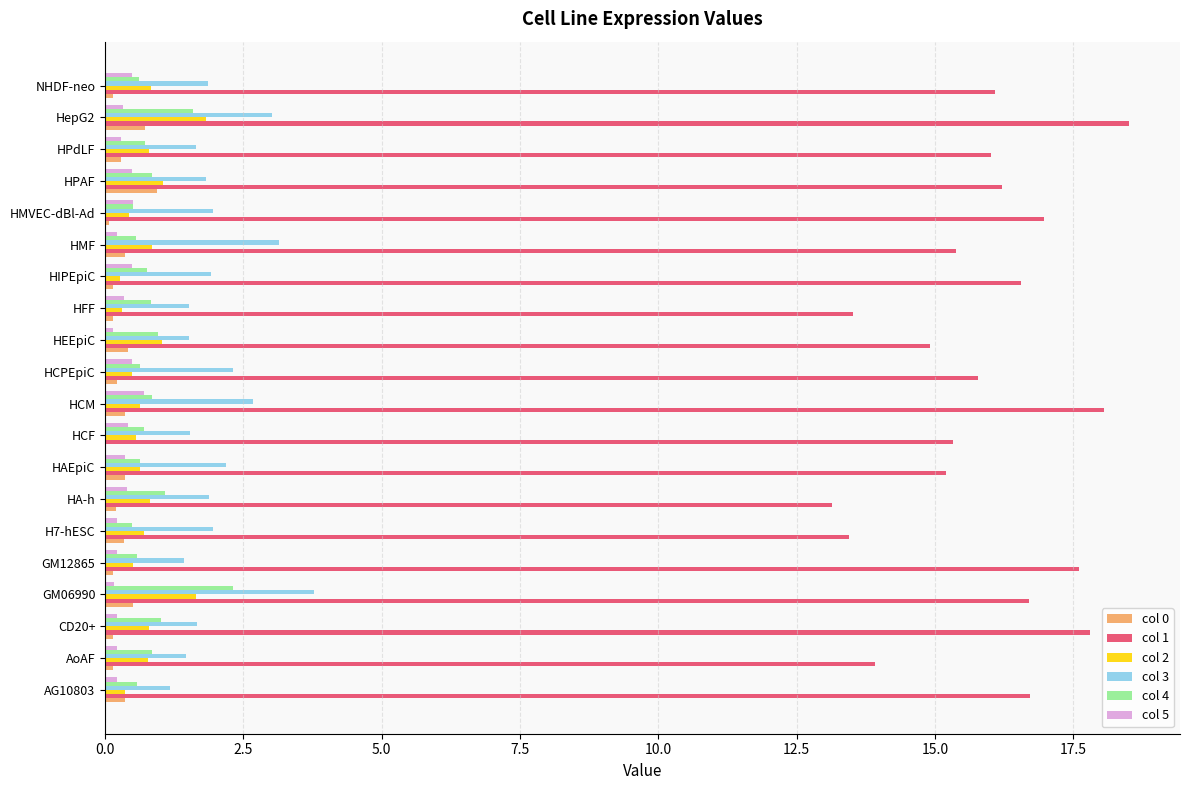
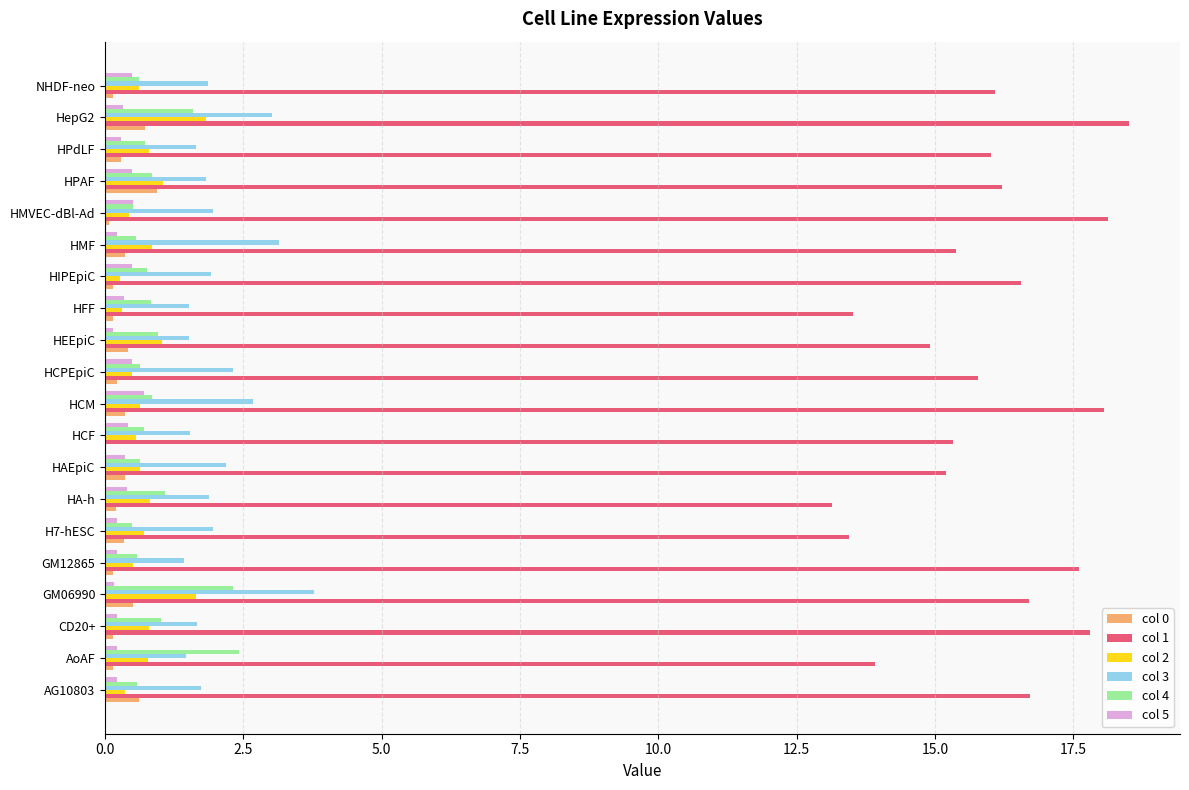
  {
    "col 0": {
      "NHDF-neo": 0.1,
      "HepG2": 0.7,
      "HPdLF": 0.3,
      "HPAF": 0.9,
      "HMVEC-dBl-Ad": 0.1,
      "HMF": 0.3,
      "HIPEpiC": 0.1,
      "HFF": 0.1,
      "HEEpiC": 0.4,
      "HCPEpiC": 0.2,
      "HCM": 0.4,
      "HCF": 0.0,
      "HAEpiC": 0.4,
      "HA-h": 0.2,
      "H7-hESC": 0.3,
      "GM12865": 0.1,
      "GM06990": 0.5,
      "CD20+": 0.1,
      "AoAF": 0.1,
-     "AG10803": 0.4
+     "AG10803": 0.6
    },
    "col 1": {
      "NHDF-neo": 16.1,
      "HepG2": 18.5,
      "HPdLF": 16.0,
      "HPAF": 16.2,
-     "HMVEC-dBl-Ad": 17.0,
+     "HMVEC-dBl-Ad": 18.1,
      "HMF": 15.4,
      "HIPEpiC": 16.6,
      "HFF": 13.5,
      "HEEpiC": 14.9,
      "HCPEpiC": 15.8,
      "HCM": 18.1,
      "HCF": 15.3,
      "HAEpiC": 15.2,
      "HA-h": 13.1,
      "H7-hESC": 13.5,
      "GM12865": 17.6,
      "GM06990": 16.7,
      "CD20+": 17.8,
      "AoAF": 13.9,
      "AG10803": 16.7
    },
    "col 2": {
-     "NHDF-neo": 0.8,
+     "NHDF-neo": 0.6,
      "HepG2": 1.8,
      "HPdLF": 0.8,
      "HPAF": 1.0,
      "HMVEC-dBl-Ad": 0.4,
      "HMF": 0.8,
      "HIPEpiC": 0.3,
      "HFF": 0.3,
      "HEEpiC": 1.0,
      "HCPEpiC": 0.5,
      "HCM": 0.6,
      "HCF": 0.6,
      "HAEpiC": 0.6,
      "HA-h": 0.8,
      "H7-hESC": 0.7,
      "GM12865": 0.5,
      "GM06990": 1.6,
      "CD20+": 0.8,
      "AoAF": 0.8,
      "AG10803": 0.4
    },
    "col 3": {
      "NHDF-neo": 1.9,
      "HepG2": 3.0,
      "HPdLF": 1.6,
      "HPAF": 1.8,
      "HMVEC-dBl-Ad": 2.0,
      "HMF": 3.1,
      "HIPEpiC": 1.9,
      "HFF": 1.5,
      "HEEpiC": 1.5,
      "HCPEpiC": 2.3,
      "HCM": 2.7,
      "HCF": 1.5,
      "HAEpiC": 2.2,
      "HA-h": 1.9,
      "H7-hESC": 1.9,
      "GM12865": 1.4,
      "GM06990": 3.8,
      "CD20+": 1.7,
      "AoAF": 1.5,
-     "AG10803": 1.2
+     "AG10803": 1.7
    },
    "col 4": {
      "NHDF-neo": 0.6,
      "HepG2": 1.6,
      "HPdLF": 0.7,
      "HPAF": 0.8,
      "HMVEC-dBl-Ad": 0.5,
      "HMF": 0.6,
      "HIPEpiC": 0.8,
      "HFF": 0.8,
      "HEEpiC": 1.0,
      "HCPEpiC": 0.6,
      "HCM": 0.8,
      "HCF": 0.7,
      "HAEpiC": 0.6,
      "HA-h": 1.1,
      "H7-hESC": 0.5,
      "GM12865": 0.6,
      "GM06990": 2.3,
      "CD20+": 1.0,
-     "AoAF": 0.8,
+     "AoAF": 2.4,
      "AG10803": 0.6
    },
    "col 5": {
      "NHDF-neo": 0.5,
      "HepG2": 0.3,
      "HPdLF": 0.3,
      "HPAF": 0.5,
      "HMVEC-dBl-Ad": 0.5,
      "HMF": 0.2,
      "HIPEpiC": 0.5,
      "HFF": 0.3,
      "HEEpiC": 0.1,
      "HCPEpiC": 0.5,
      "HCM": 0.7,
      "HCF": 0.4,
      "HAEpiC": 0.4,
      "HA-h": 0.4,
      "H7-hESC": 0.2,
      "GM12865": 0.2,
      "GM06990": 0.2,
      "CD20+": 0.2,
      "AoAF": 0.2,
      "AG10803": 0.2
    }
  }
